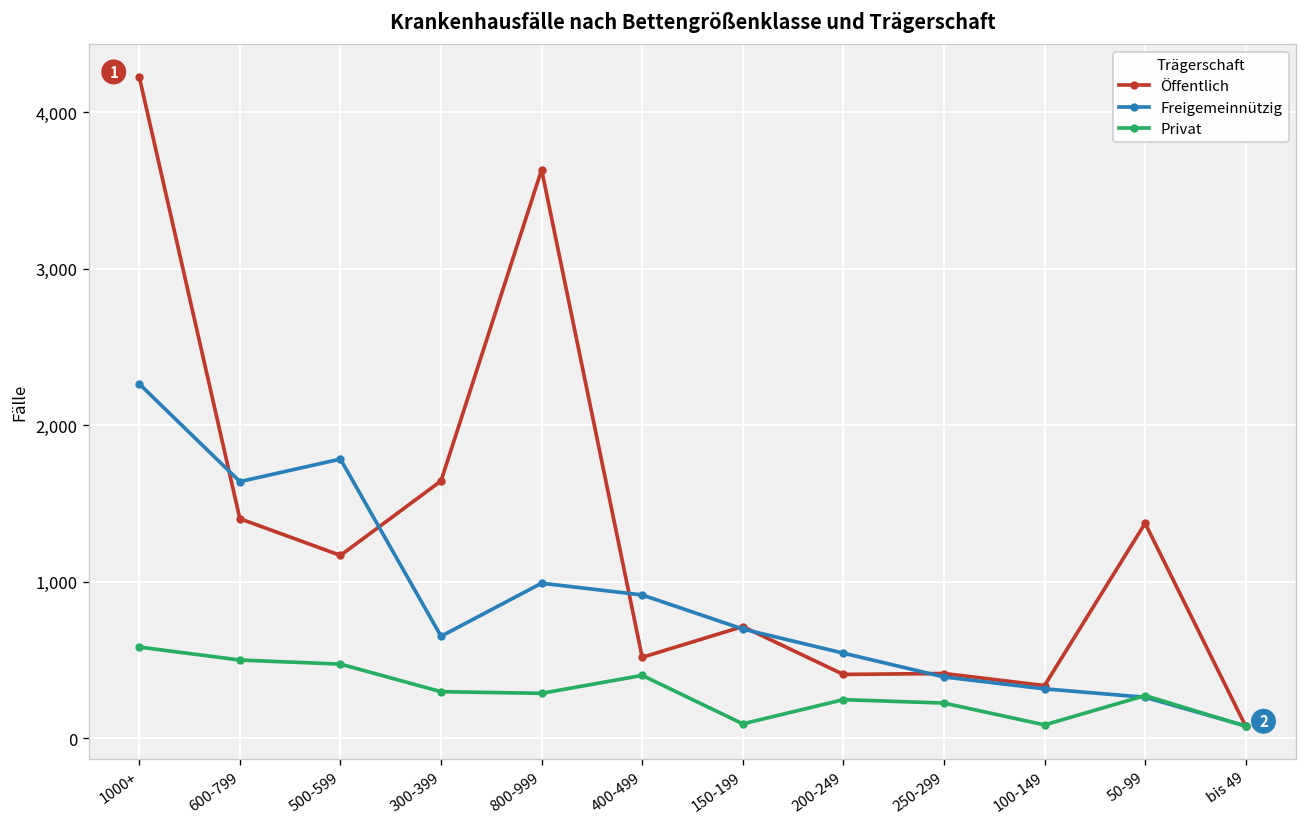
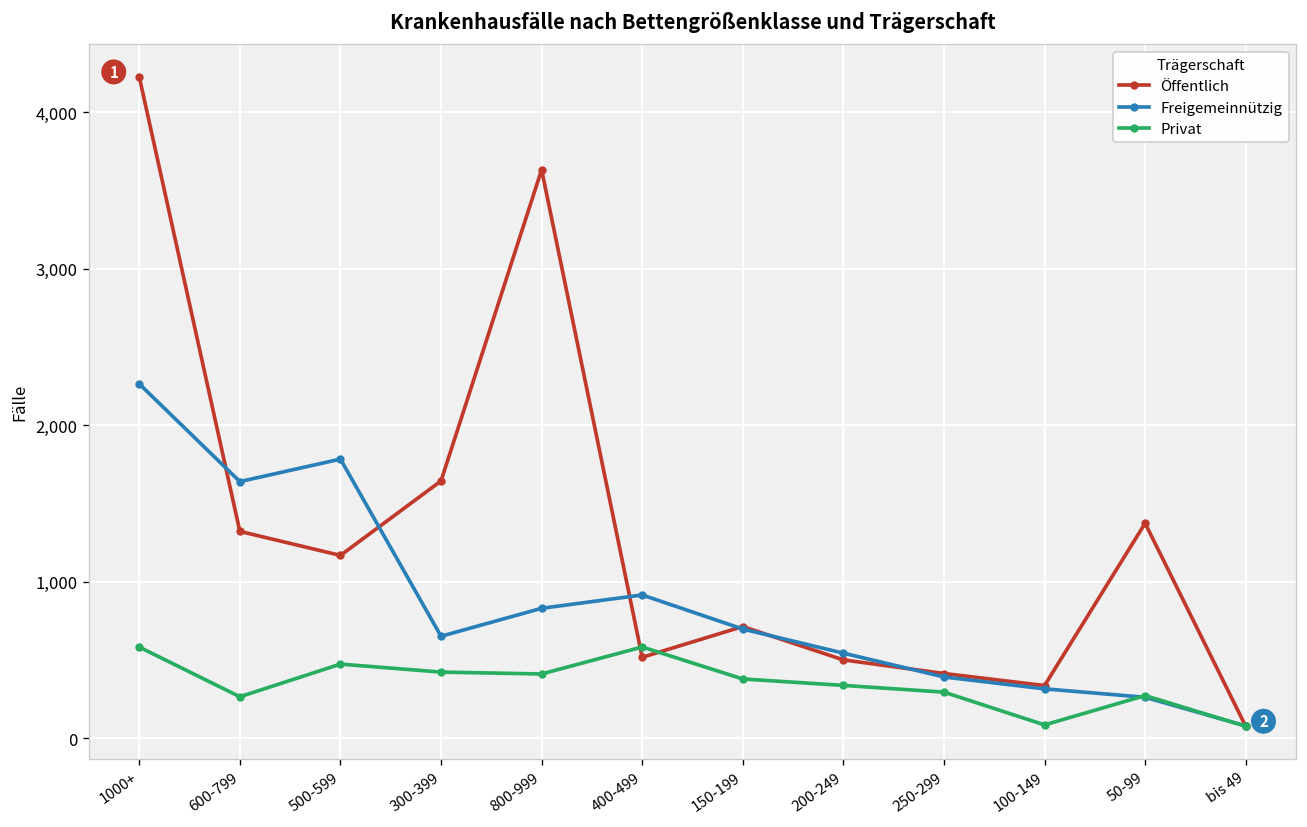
  {
    "Öffentlich": {
-     "600-799": "1,400",
+     "600-799": "1,320",
      "500-599": "1,170",
      "300-399": "1,640",
      "800-999": "3,630",
      "400-499": "520",
-     "200-249": "410",
+     "200-249": "500",
      "250-299": "410",
      "100-149": "340",
      "50-99": "1,370"
    },
    "Freigemeinnützig": {
      "1000+": "2,260",
      "600-799": "1,640",
      "500-599": "1,780",
      "300-399": "650",
-     "800-999": "990",
+     "800-999": "830",
      "400-499": "920",
      "200-249": "540",
      "250-299": "390",
      "100-149": "320"
    },
    "Privat": {
      "1000+": "580",
-     "600-799": "500",
+     "600-799": "270",
      "500-599": "470",
-     "300-399": "300",
-     "800-999": "290",
-     "400-499": "400",
-     "150-199": "90",
-     "200-249": "250",
-     "250-299": "230",
+     "300-399": "420",
+     "800-999": "410",
+     "400-499": "580",
+     "150-199": "380",
+     "200-249": "340",
+     "250-299": "300",
      "100-149": "90"
    }
  }
